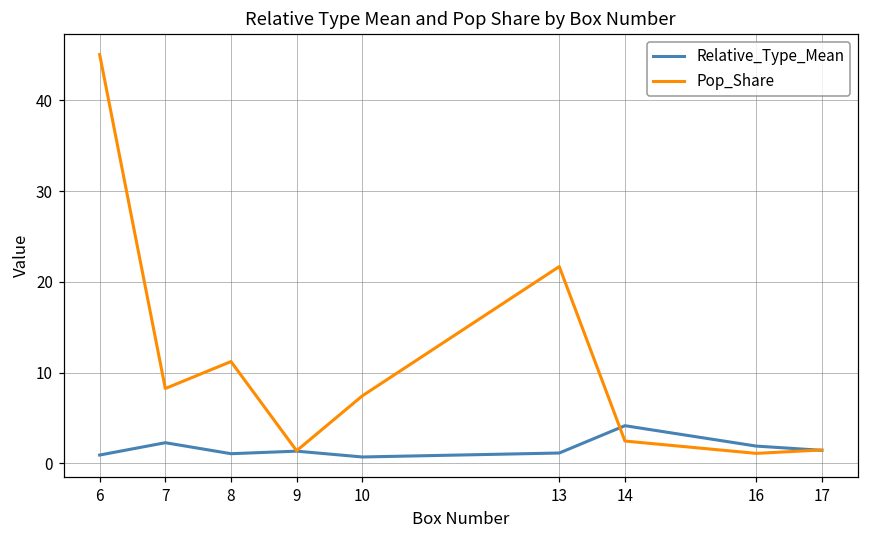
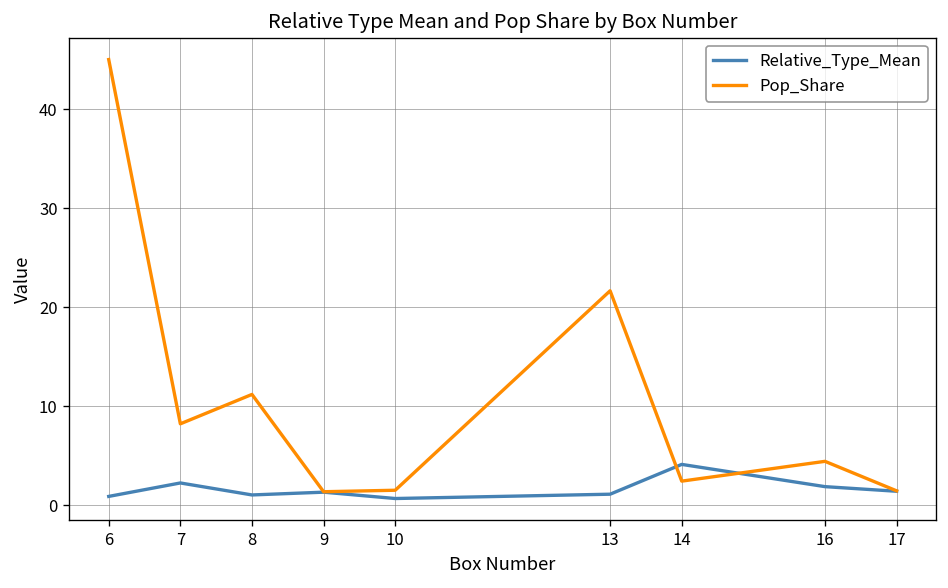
  {
    "Relative_Type_Mean": {
      "6": 1,
      "7": 2,
      "8": 1,
      "10": 1,
      "13": 1,
      "14": 4,
      "16": 2
    },
    "Pop_Share": {
      "6": 45,
      "7": 8,
      "8": 11,
-     "10": 7,
+     "10": 2,
      "13": 22,
      "14": 2,
-     "16": 1
+     "16": 4
    }
  }
